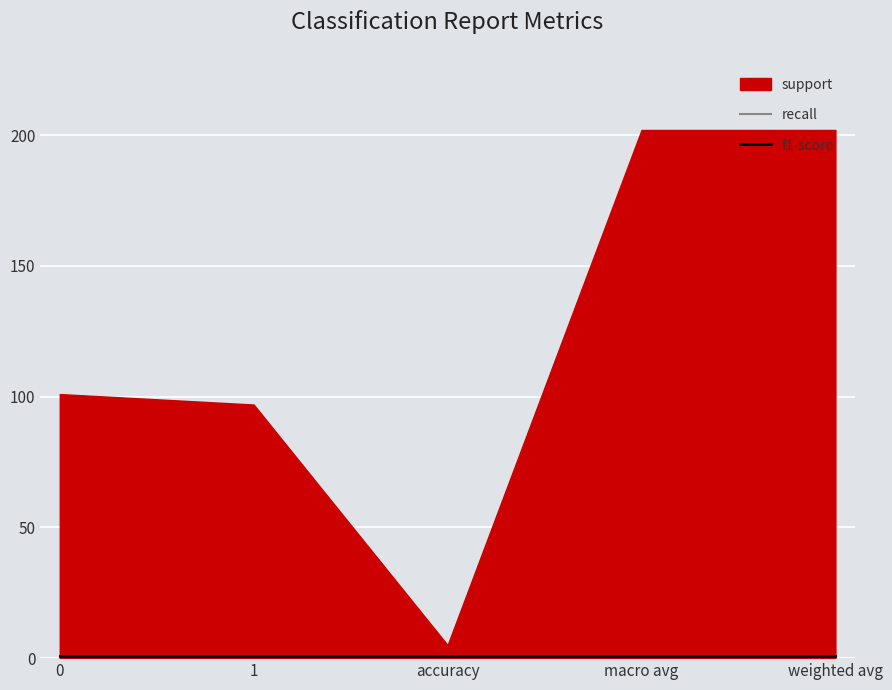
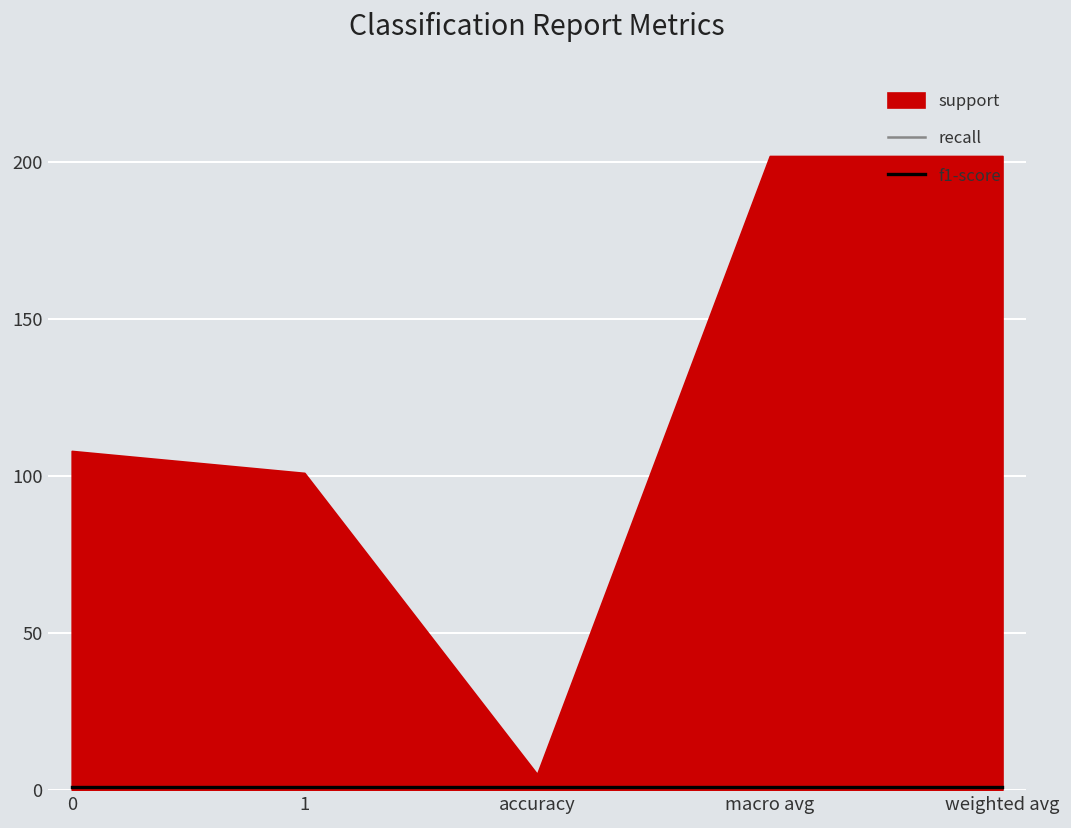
  {
    "support": {
-     "0": 101,
-     "1": 97,
+     "0": 108,
+     "1": 101,
      "accuracy": 5,
      "macro avg": 202,
      "weighted avg": 202
    },
    "f1-score": {
      "0": 1,
      "1": 1,
      "accuracy": 1,
      "macro avg": 1,
      "weighted avg": 1
    }
  }
